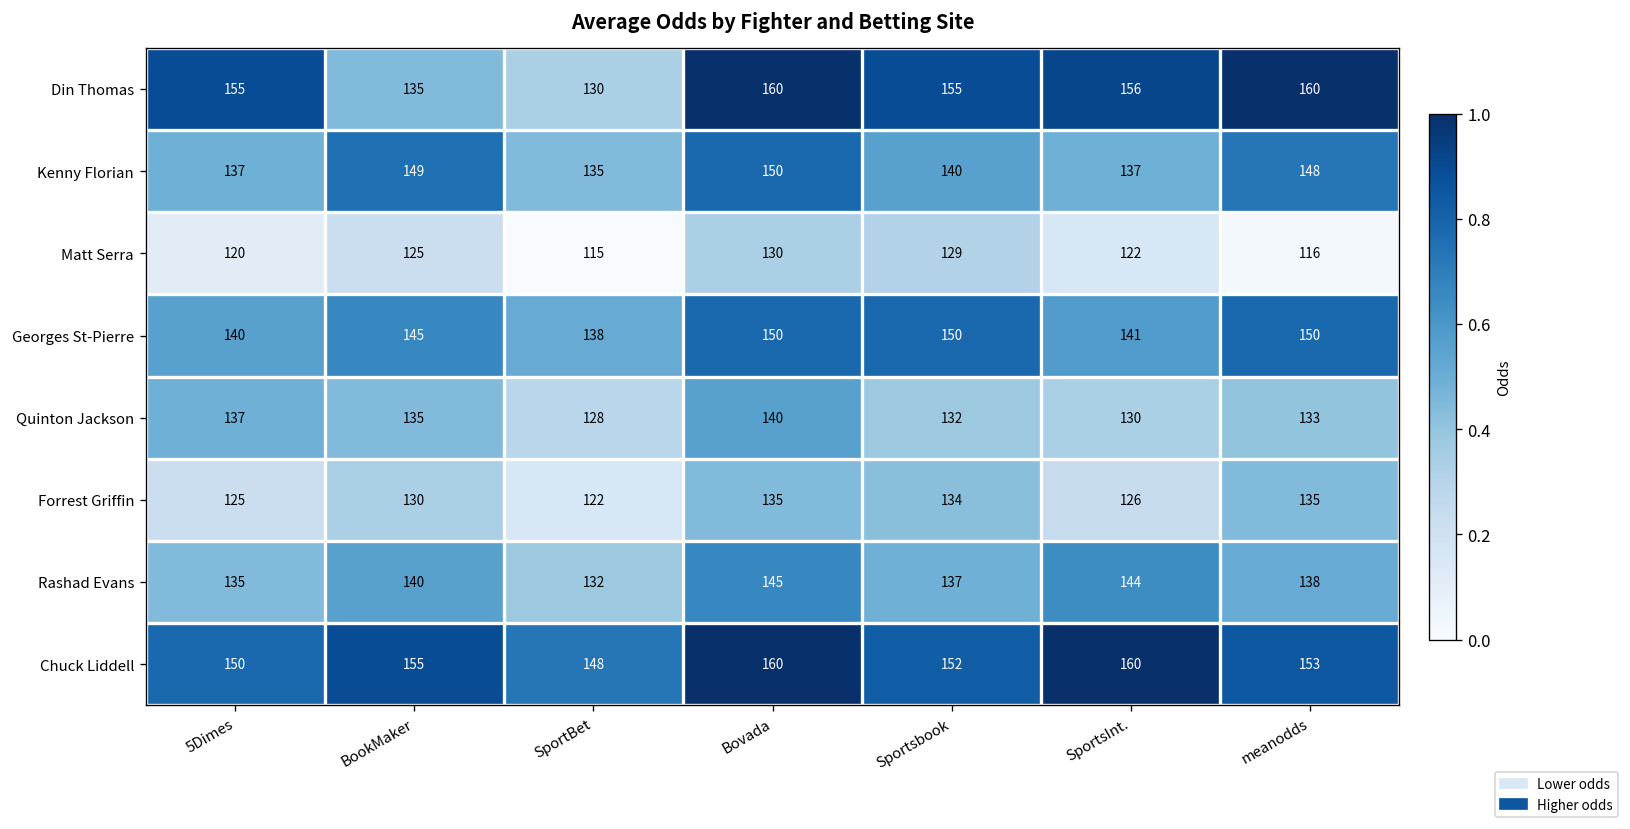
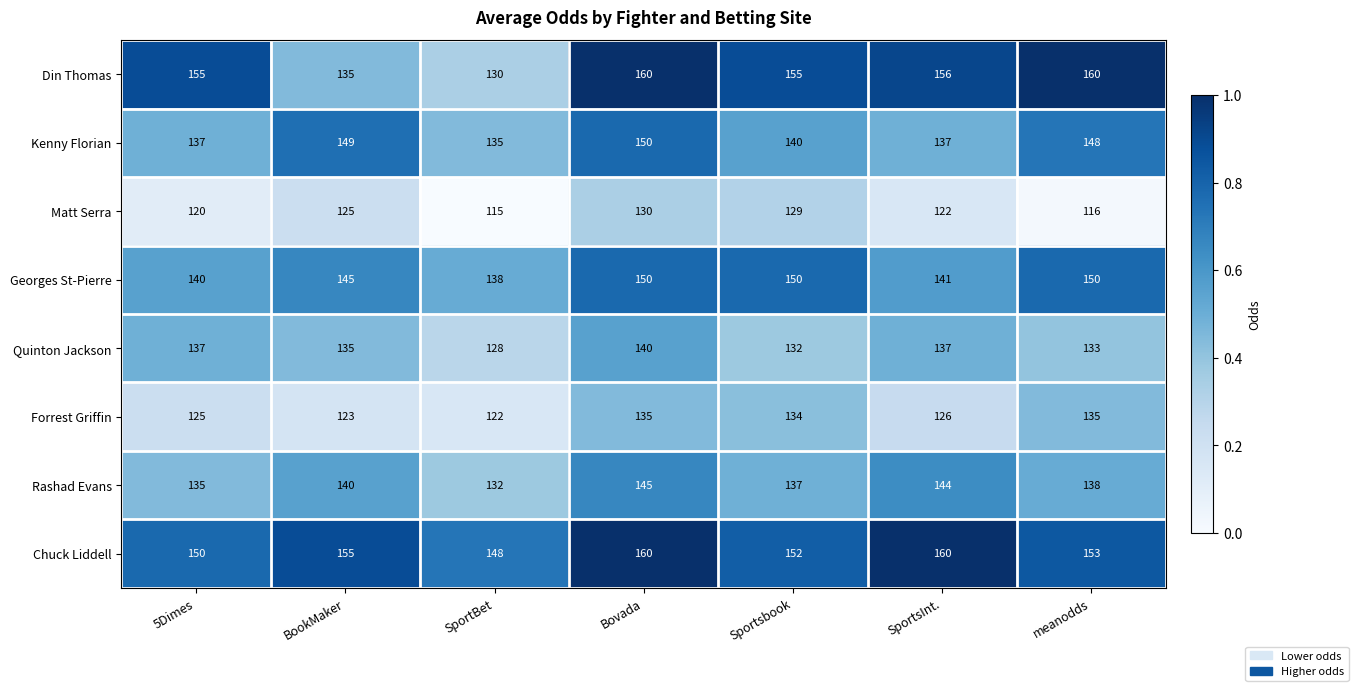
  {
    "Din Thomas": {
      "5Dimes": 155,
      "BookMaker": 135,
      "SportBet": 130,
      "Bovada": 160,
      "Sportsbook": 155,
      "SportsInt.": 156,
      "meanodds": 160
    },
    "Kenny Florian": {
      "5Dimes": 137,
      "BookMaker": 149,
      "SportBet": 135,
      "Bovada": 150,
      "Sportsbook": 140,
      "SportsInt.": 137,
      "meanodds": 148
    },
    "Matt Serra": {
      "5Dimes": 120,
      "BookMaker": 125,
      "SportBet": 115,
      "Bovada": 130,
      "Sportsbook": 129,
      "SportsInt.": 122,
      "meanodds": 116
    },
    "Georges St-Pierre": {
      "5Dimes": 140,
      "BookMaker": 145,
      "SportBet": 138,
      "Bovada": 150,
      "Sportsbook": 150,
      "SportsInt.": 141,
      "meanodds": 150
    },
    "Quinton Jackson": {
      "5Dimes": 137,
      "BookMaker": 135,
      "SportBet": 128,
      "Bovada": 140,
      "Sportsbook": 132,
-     "SportsInt.": 130,
+     "SportsInt.": 137,
      "meanodds": 133
    },
    "Forrest Griffin": {
      "5Dimes": 125,
-     "BookMaker": 130,
+     "BookMaker": 123,
      "SportBet": 122,
      "Bovada": 135,
      "Sportsbook": 134,
      "SportsInt.": 126,
      "meanodds": 135
    },
    "Rashad Evans": {
      "5Dimes": 135,
      "BookMaker": 140,
      "SportBet": 132,
      "Bovada": 145,
      "Sportsbook": 137,
      "SportsInt.": 144,
      "meanodds": 138
    },
    "Chuck Liddell": {
      "5Dimes": 150,
      "BookMaker": 155,
      "SportBet": 148,
      "Bovada": 160,
      "Sportsbook": 152,
      "SportsInt.": 160,
      "meanodds": 153
    }
  }
